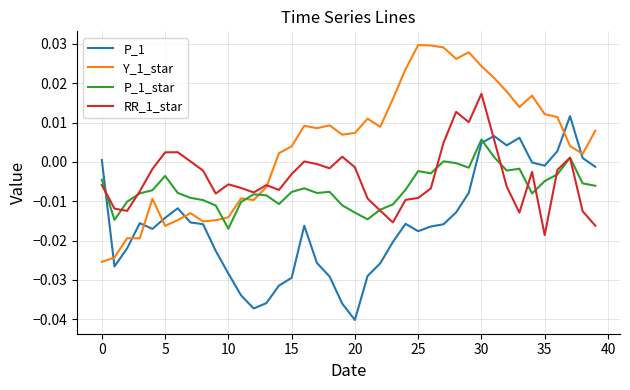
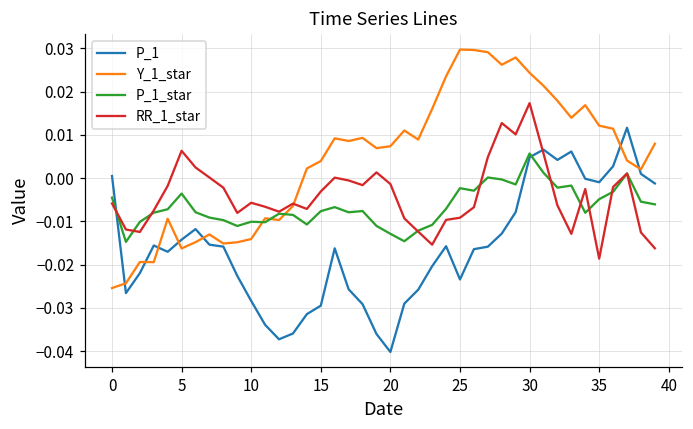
  {
    "P_1": {
      "0": 0.000,
      "5": -0.014,
      "10": -0.028,
      "15": -0.029,
      "20": -0.040,
-     "25": -0.018,
+     "25": -0.023,
      "30": 0.005,
      "35": -0.001
    },
    "Y_1_star": {
      "0": -0.025,
      "5": -0.016,
      "10": -0.014,
      "15": 0.004,
      "20": 0.007,
      "25": 0.030,
      "30": 0.024,
      "35": 0.012
    },
    "P_1_star": {
      "0": -0.005,
      "5": -0.004,
-     "10": -0.017,
+     "10": -0.010,
      "15": -0.008,
      "20": -0.013,
      "25": -0.002,
      "30": 0.006,
      "35": -0.005
    },
    "RR_1_star": {
      "0": -0.006,
-     "5": 0.002,
+     "5": 0.006,
      "10": -0.006,
      "15": -0.003,
      "20": -0.001,
      "25": -0.009,
      "30": 0.017,
      "35": -0.019
    }
  }
